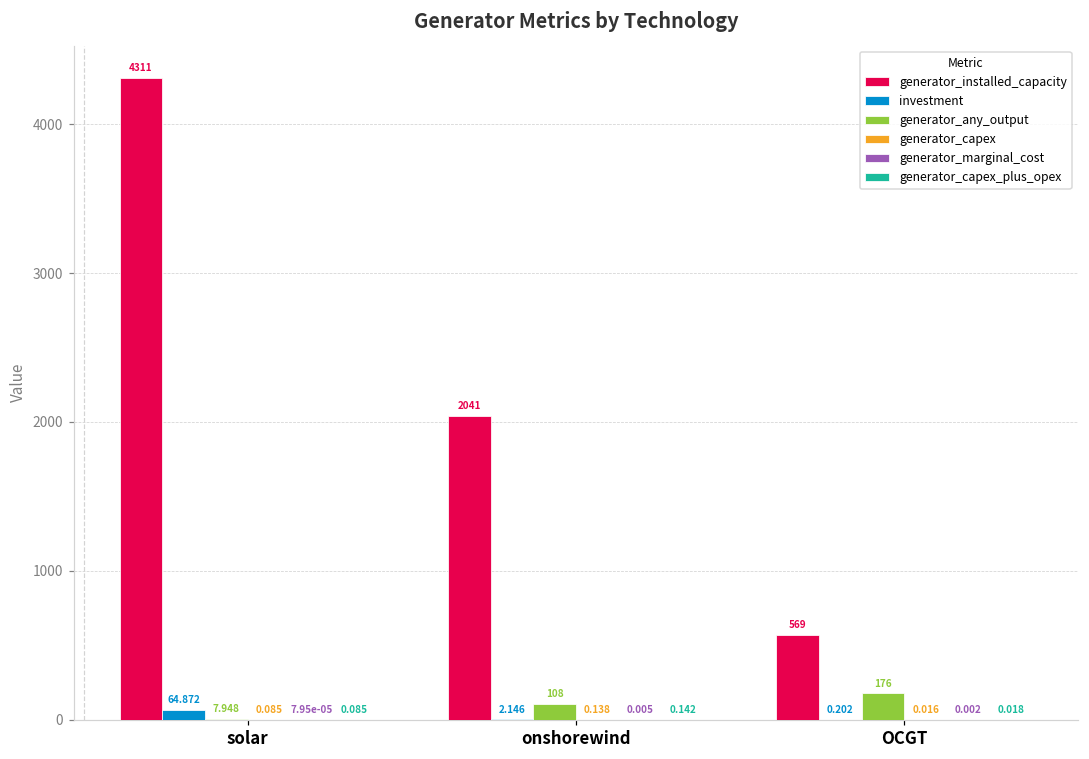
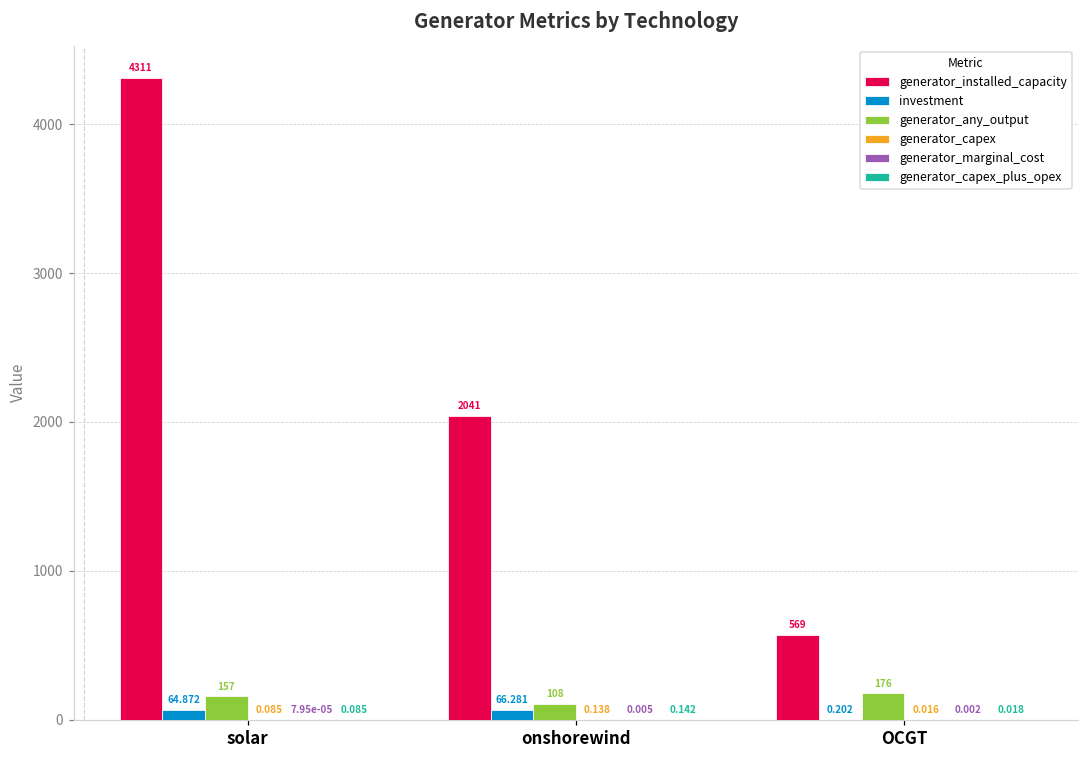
  {
    "generator_installed_capacity": {
      "solar": "4311",
      "onshorewind": "2041",
      "OCGT": "569"
    },
    "investment": {
      "solar": "64.872",
-     "onshorewind": "2.146",
+     "onshorewind": "66.281",
      "OCGT": "0.202"
    },
    "generator_any_output": {
-     "solar": "7.948",
+     "solar": "157",
      "onshorewind": "108",
      "OCGT": "176"
    },
    "generator_capex": {
      "solar": "0.085",
      "onshorewind": "0.138",
      "OCGT": "0.016"
    },
    "generator_marginal_cost": {
      "solar": "7.95e-05",
      "onshorewind": "0.005",
      "OCGT": "0.002"
    },
    "generator_capex_plus_opex": {
      "solar": "0.085",
      "onshorewind": "0.142",
      "OCGT": "0.018"
    }
  }
